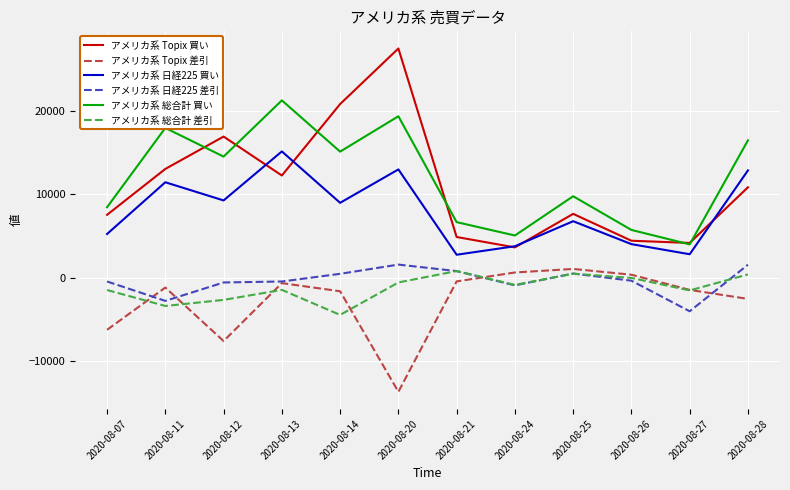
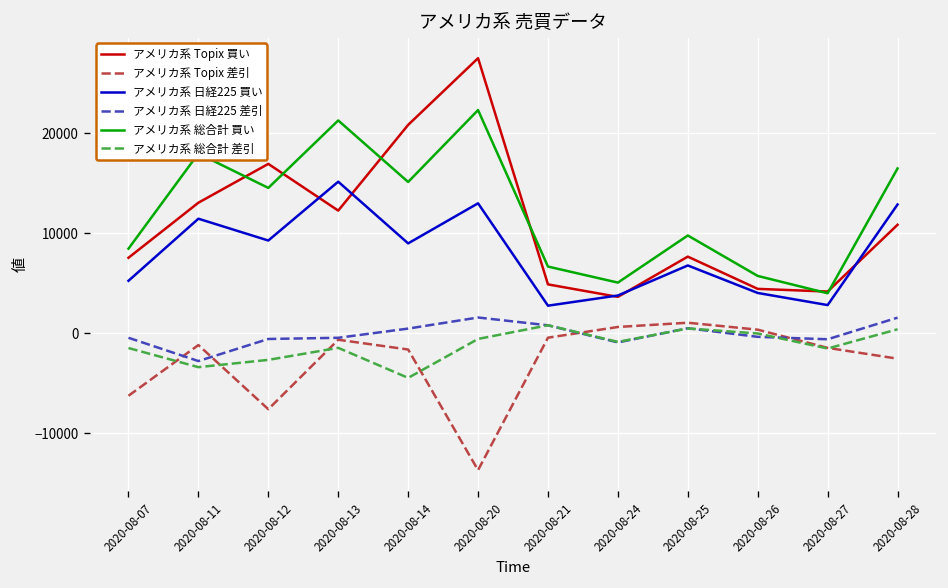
  {
    "アメリカ系 Topix 買い": {
      "2020-08-07": 8000,
      "2020-08-11": 13000,
      "2020-08-12": 17000,
      "2020-08-13": 12000,
      "2020-08-14": 21000,
      "2020-08-20": 27000,
      "2020-08-21": 5000,
      "2020-08-25": 8000,
      "2020-08-26": 4000,
      "2020-08-28": 11000
    },
    "アメリカ系 Topix 差引": {
      "2020-08-07": -6000,
      "2020-08-11": -1000,
      "2020-08-12": -8000,
      "2020-08-14": -2000,
      "2020-08-20": -14000,
      "2020-08-21": 0,
      "2020-08-24": 1000,
      "2020-08-25": 1000,
      "2020-08-26": 0,
      "2020-08-28": -3000
    },
    "アメリカ系 日経225 買い": {
      "2020-08-07": 5000,
      "2020-08-11": 11000,
      "2020-08-12": 9000,
      "2020-08-13": 15000,
      "2020-08-14": 9000,
      "2020-08-20": 13000,
      "2020-08-21": 3000,
      "2020-08-25": 7000,
      "2020-08-26": 4000,
      "2020-08-27": 3000,
      "2020-08-28": 13000
    },
    "アメリカ系 日経225 差引": {
      "2020-08-07": 0,
      "2020-08-11": -3000,
      "2020-08-12": -1000,
      "2020-08-14": 0,
      "2020-08-20": 2000,
      "2020-08-26": 0,
-     "2020-08-27": -4000,
+     "2020-08-27": -1000,
      "2020-08-28": 2000
    },
    "アメリカ系 総合計 買い": {
      "2020-08-07": 8000,
      "2020-08-12": 15000,
      "2020-08-13": 21000,
      "2020-08-14": 15000,
-     "2020-08-20": 19000,
+     "2020-08-20": 22000,
      "2020-08-21": 7000,
      "2020-08-24": 5000,
      "2020-08-25": 10000,
      "2020-08-26": 6000,
      "2020-08-28": 16000
    },
    "アメリカ系 総合計 差引": {
      "2020-08-07": -1000,
      "2020-08-11": -3000,
      "2020-08-12": -3000,
      "2020-08-13": -1000,
      "2020-08-14": -4000,
      "2020-08-20": -1000,
      "2020-08-26": 0,
      "2020-08-28": 0
    }
  }
